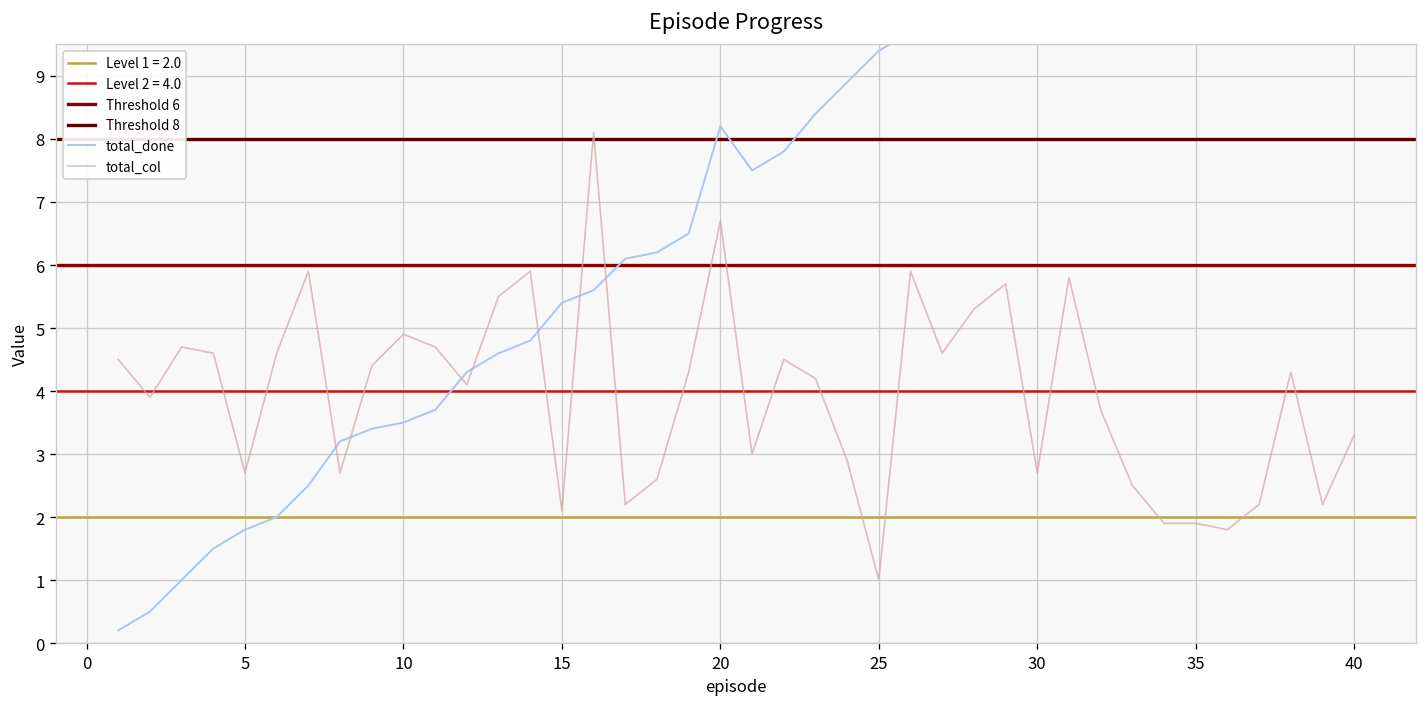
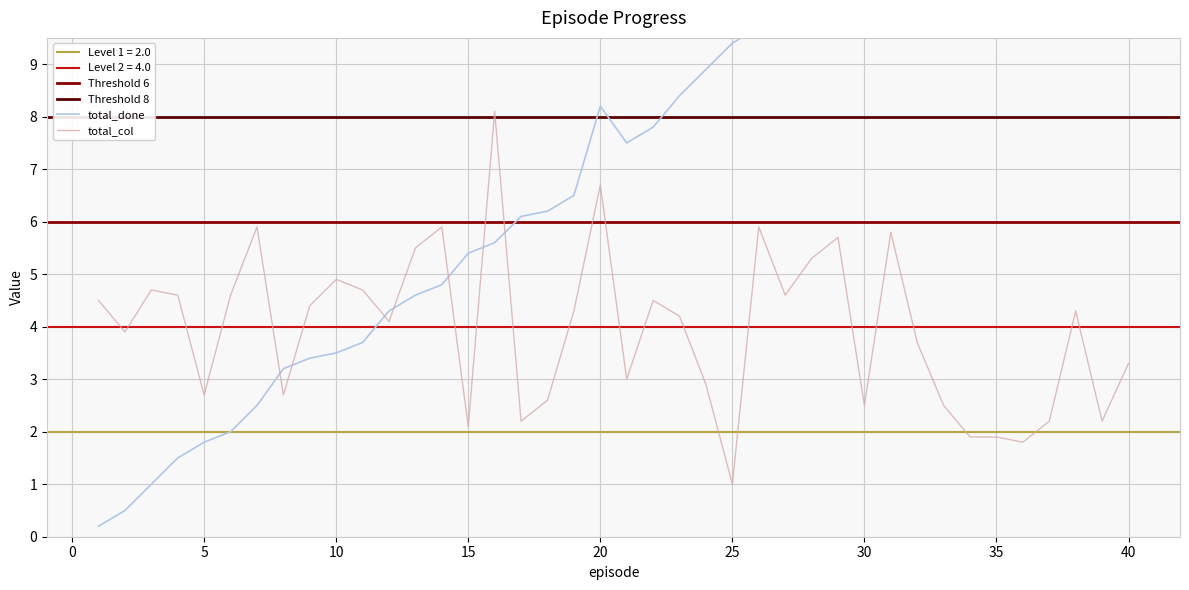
  {
    "total_done": {
      "5": 1.8,
      "10": 3.5,
      "15": 5.4,
      "20": 8.2,
      "25": 9.4
    },
    "total_col": {
      "5": 2.7,
      "10": 4.9,
      "15": 2.1,
      "20": 6.7,
      "25": 1.0,
-     "30": 2.7,
+     "30": 2.5,
      "35": 1.9,
      "40": 3.3
    }
  }
